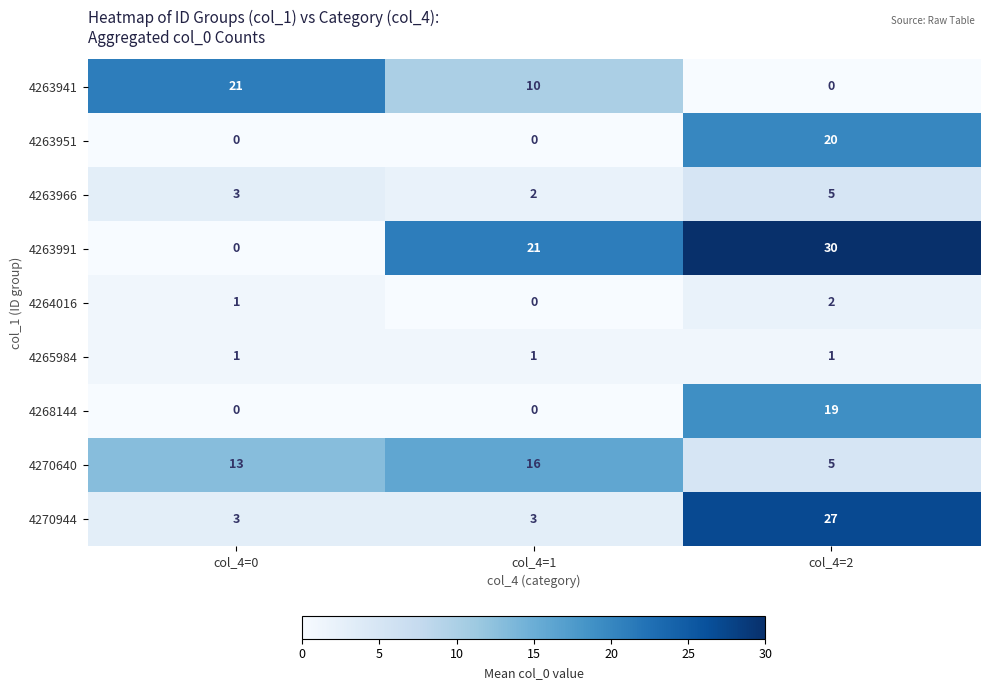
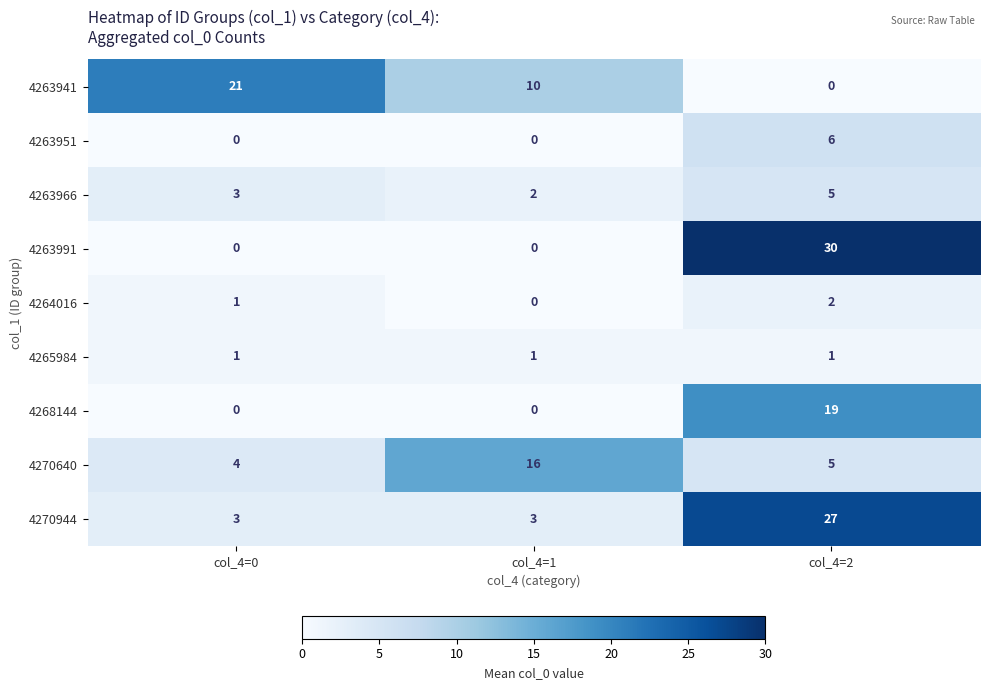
  {
    "4263941": {
      "col_4=0": 21,
      "col_4=1": 10,
      "col_4=2": 0
    },
    "4263951": {
      "col_4=0": 0,
      "col_4=1": 0,
-     "col_4=2": 20
+     "col_4=2": 6
    },
    "4263966": {
      "col_4=0": 3,
      "col_4=1": 2,
      "col_4=2": 5
    },
    "4263991": {
      "col_4=0": 0,
-     "col_4=1": 21,
+     "col_4=1": 0,
      "col_4=2": 30
    },
    "4264016": {
      "col_4=0": 1,
      "col_4=1": 0,
      "col_4=2": 2
    },
    "4265984": {
      "col_4=0": 1,
      "col_4=1": 1,
      "col_4=2": 1
    },
    "4268144": {
      "col_4=0": 0,
      "col_4=1": 0,
      "col_4=2": 19
    },
    "4270640": {
-     "col_4=0": 13,
+     "col_4=0": 4,
      "col_4=1": 16,
      "col_4=2": 5
    },
    "4270944": {
      "col_4=0": 3,
      "col_4=1": 3,
      "col_4=2": 27
    }
  }
